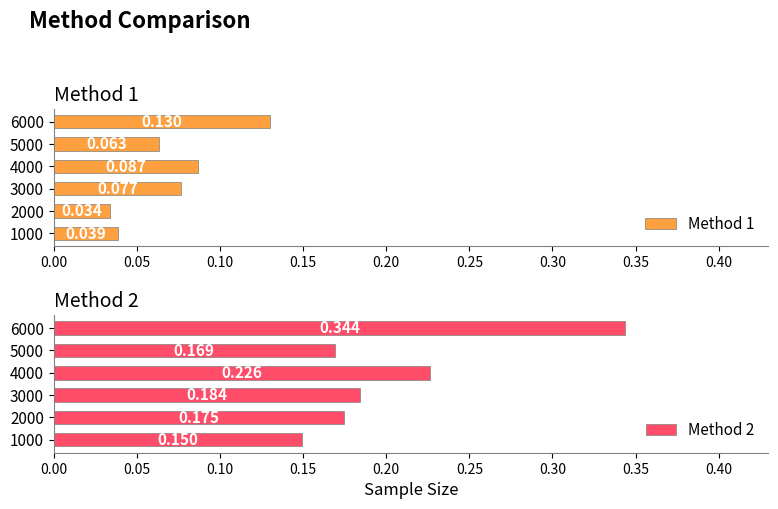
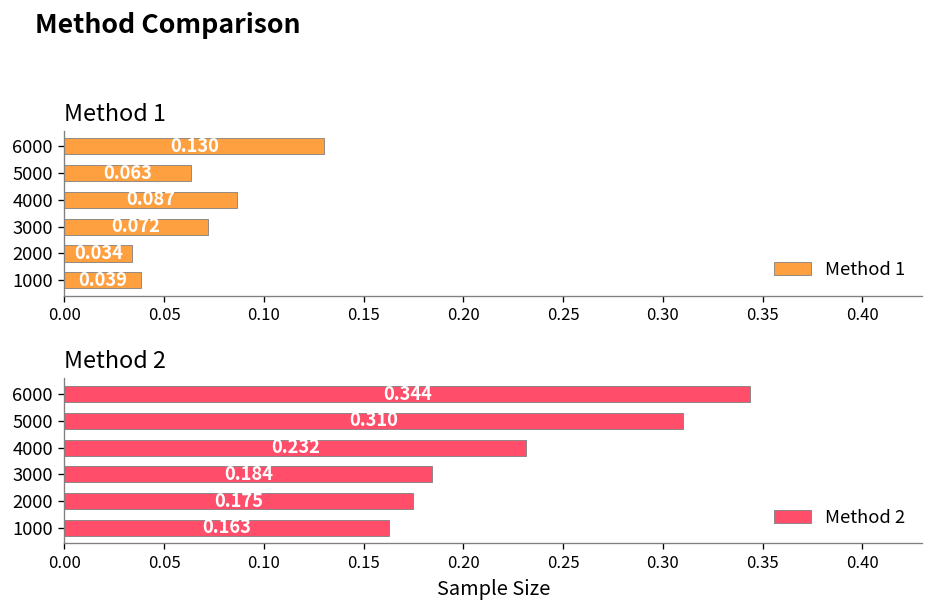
  {
    "Method 1": {
      "6000": 0.130,
      "5000": 0.063,
      "4000": 0.087,
-     "3000": 0.077,
+     "3000": 0.072,
      "2000": 0.034,
      "1000": 0.039
    },
    "Method 2": {
      "6000": 0.344,
-     "5000": 0.169,
-     "4000": 0.226,
+     "5000": 0.310,
+     "4000": 0.232,
      "3000": 0.184,
      "2000": 0.175,
-     "1000": 0.150
+     "1000": 0.163
    }
  }
